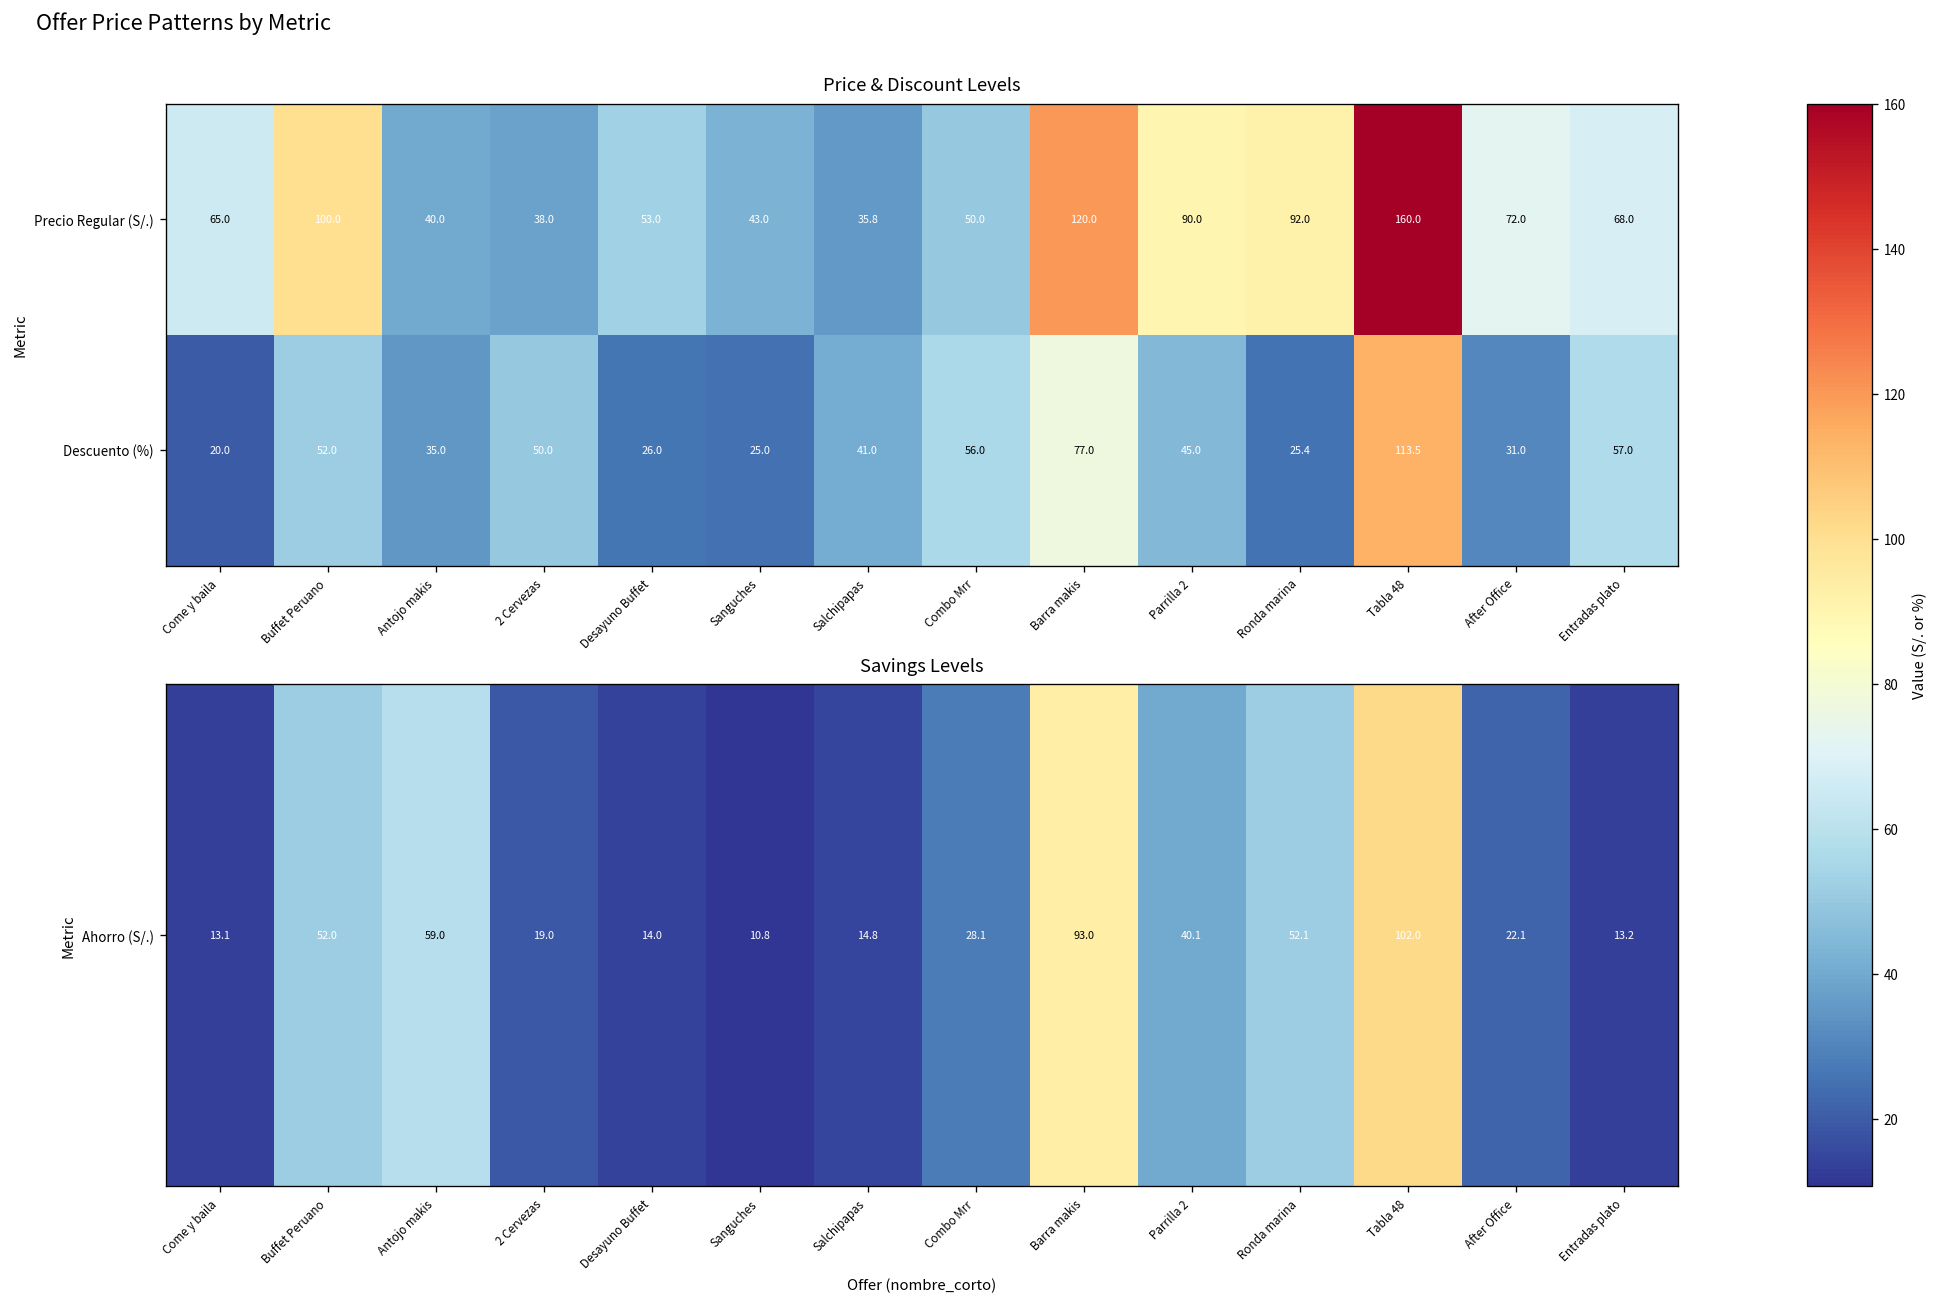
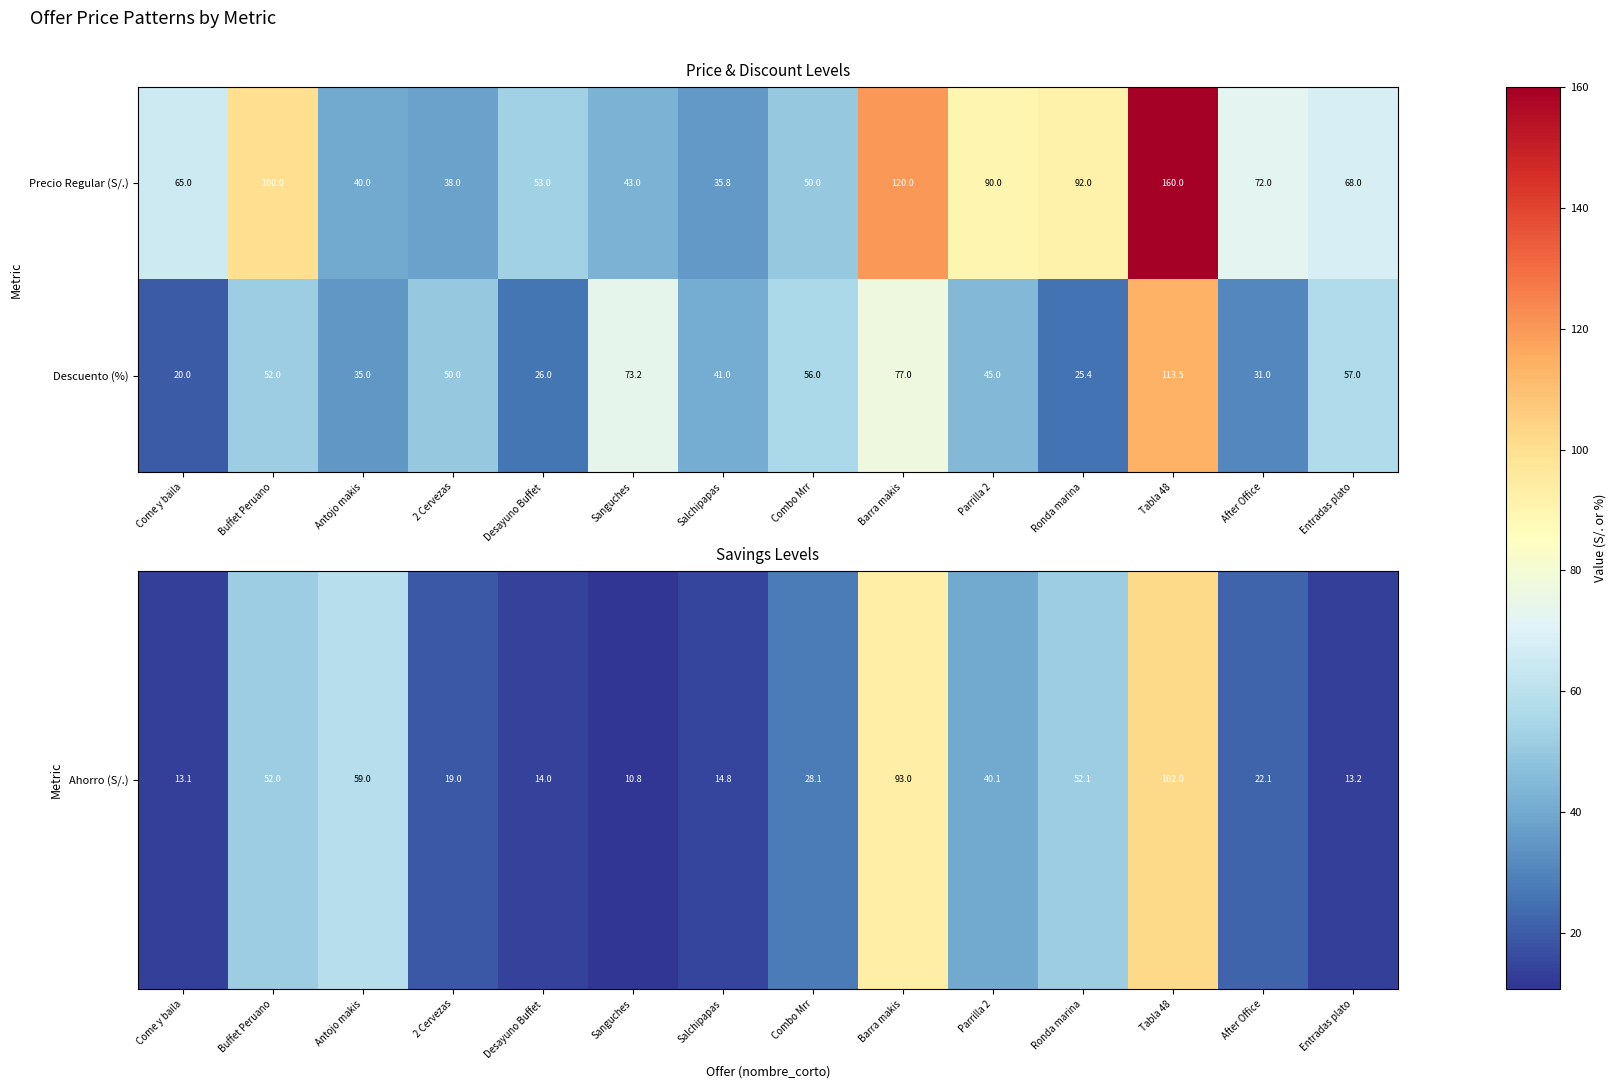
  {
    "Price & Discount Levels": {
      "Precio Regular (S/.)": {
        "Come y baila": 65.0,
        "Buffet Peruano": 100.0,
        "Antojo makis": 40.0,
        "2 Cervezas": 38.0,
        "Desayuno Buffet": 53.0,
        "Sanguches": 43.0,
        "Salchipapas": 35.8,
        "Combo Mrr": 50.0,
        "Barra makis": 120.0,
        "Parrilla 2": 90.0,
        "Ronda marina": 92.0,
        "Tabla 48": 160.0,
        "After Office": 72.0,
        "Entradas plato": 68.0
      },
      "Descuento (%)": {
        "Come y baila": 20.0,
        "Buffet Peruano": 52.0,
        "Antojo makis": 35.0,
        "2 Cervezas": 50.0,
        "Desayuno Buffet": 26.0,
-       "Sanguches": 25.0,
+       "Sanguches": 73.2,
        "Salchipapas": 41.0,
        "Combo Mrr": 56.0,
        "Barra makis": 77.0,
        "Parrilla 2": 45.0,
        "Ronda marina": 25.4,
        "Tabla 48": 113.5,
        "After Office": 31.0,
        "Entradas plato": 57.0
      }
    },
    "Savings Levels": {
      "Ahorro (S/.)": {
        "Come y baila": 13.1,
        "Buffet Peruano": 52.0,
        "Antojo makis": 59.0,
        "2 Cervezas": 19.0,
        "Desayuno Buffet": 14.0,
        "Sanguches": 10.8,
        "Salchipapas": 14.8,
        "Combo Mrr": 28.1,
        "Barra makis": 93.0,
        "Parrilla 2": 40.1,
        "Ronda marina": 52.1,
        "Tabla 48": 102.0,
        "After Office": 22.1,
        "Entradas plato": 13.2
      }
    }
  }
